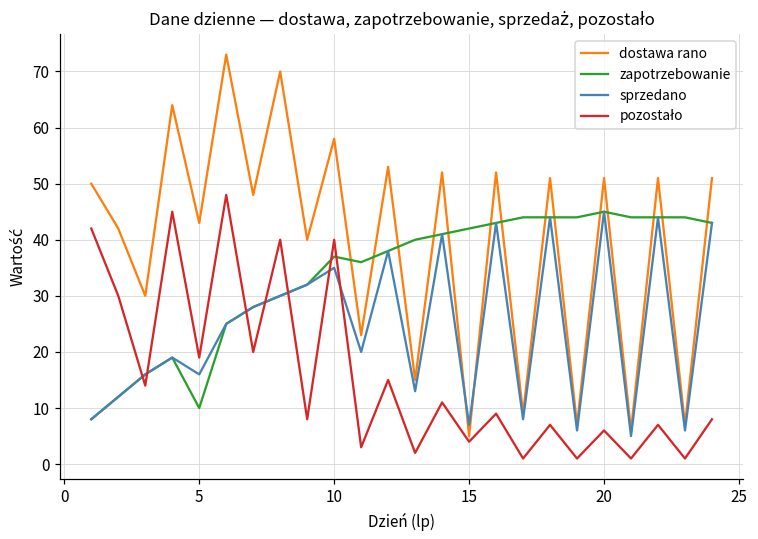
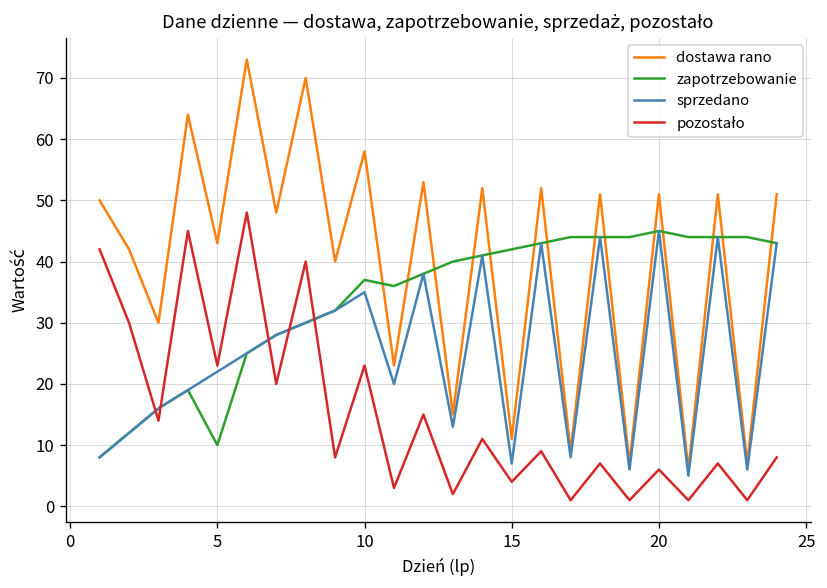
  {
    "dostawa rano": {
      "5": 43,
      "10": 58,
-     "15": 5,
+     "15": 11,
      "20": 51
    },
    "zapotrzebowanie": {
      "5": 10,
      "10": 37,
      "15": 42
    },
    "sprzedano": {
-     "5": 16,
+     "5": 22,
      "10": 35,
      "15": 7
    },
    "pozostało": {
-     "5": 19,
-     "10": 40,
+     "5": 23,
+     "10": 23,
      "15": 4,
      "20": 6
    }
  }
